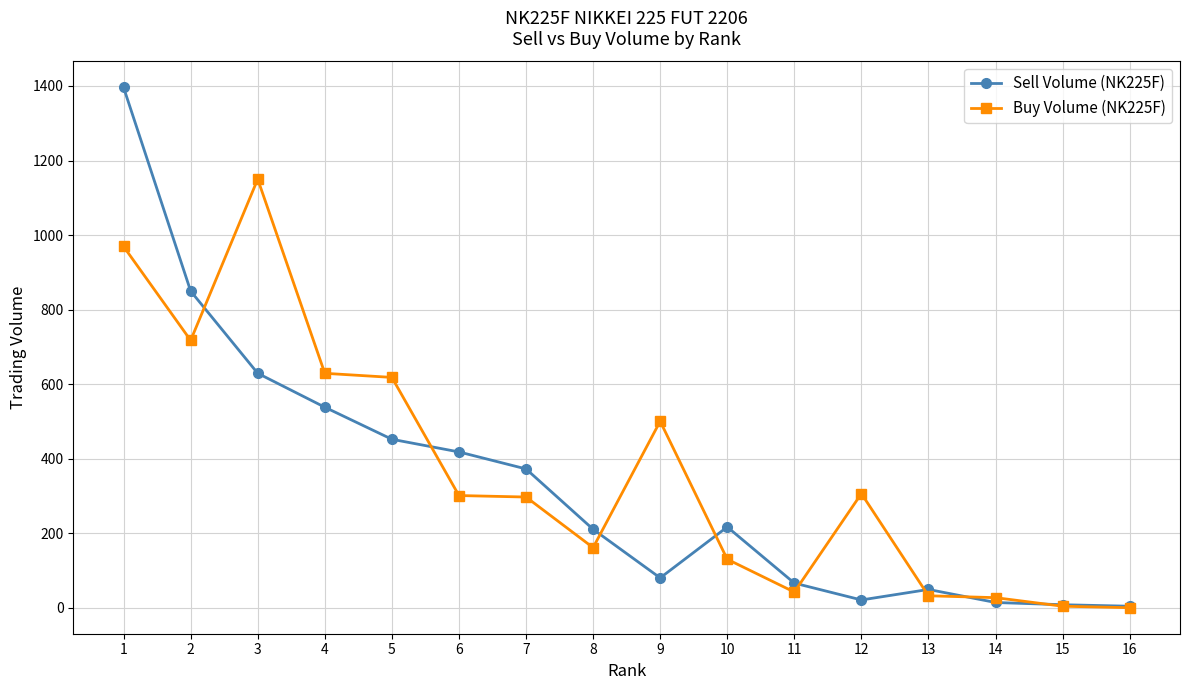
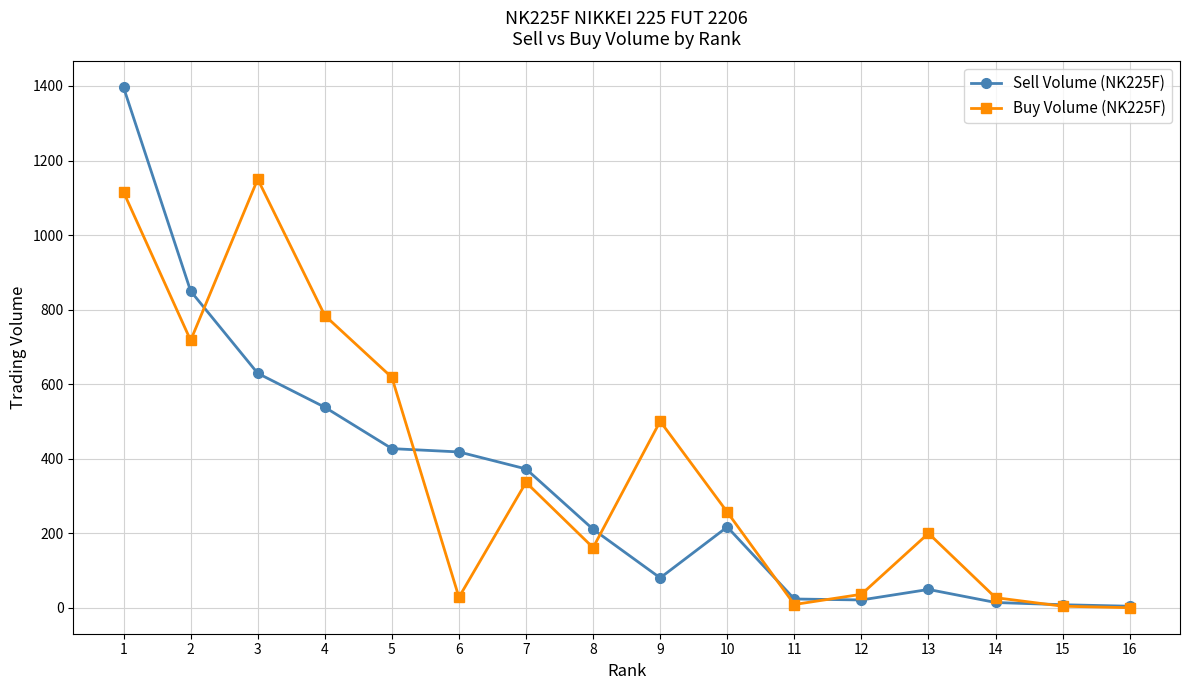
  {
    "Sell Volume (NK225F)": {
      "1": 1400,
      "2": 850,
      "3": 630,
      "4": 540,
-     "5": 450,
+     "5": 430,
      "6": 420,
      "7": 370,
      "8": 210,
      "9": 80,
      "10": 220,
-     "11": 70,
+     "11": 20,
      "12": 20,
      "13": 50,
      "14": 10
    },
    "Buy Volume (NK225F)": {
-     "1": 970,
+     "1": 1120,
      "2": 720,
      "3": 1150,
-     "4": 630,
+     "4": 780,
      "5": 620,
-     "6": 300,
-     "7": 300,
+     "6": 30,
+     "7": 340,
      "8": 160,
      "9": 500,
-     "10": 130,
-     "11": 40,
-     "12": 310,
-     "13": 30,
+     "10": 260,
+     "11": 10,
+     "12": 40,
+     "13": 200,
      "14": 30
    }
  }
